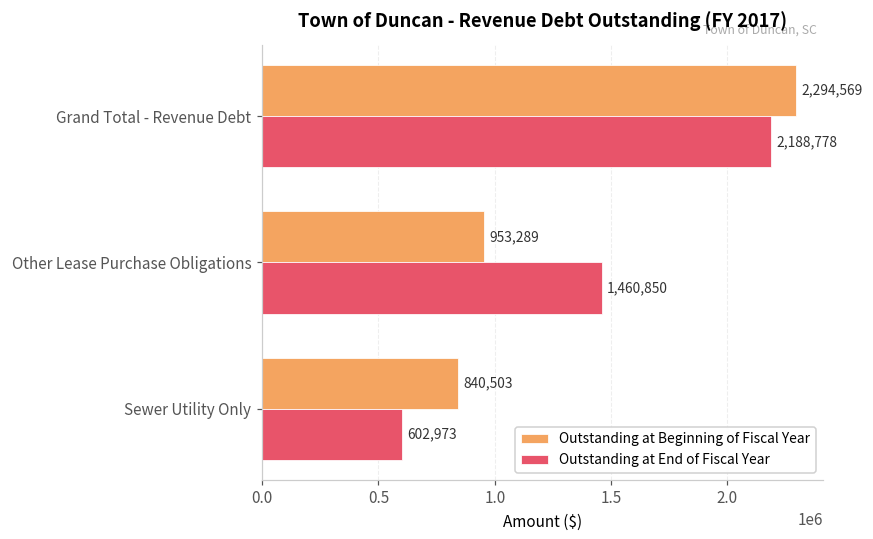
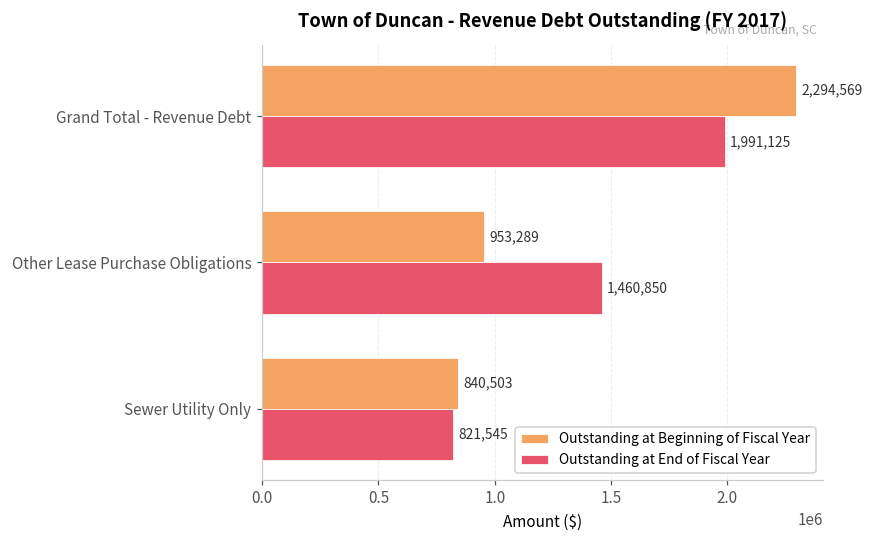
  {
    "Outstanding at Beginning of Fiscal Year": {
      "Grand Total - Revenue Debt": "2,294,569",
      "Other Lease Purchase Obligations": "953,289",
      "Sewer Utility Only": "840,503"
    },
    "Outstanding at End of Fiscal Year": {
-     "Grand Total - Revenue Debt": "2,188,778",
+     "Grand Total - Revenue Debt": "1,991,125",
      "Other Lease Purchase Obligations": "1,460,850",
-     "Sewer Utility Only": "602,973"
+     "Sewer Utility Only": "821,545"
    }
  }
